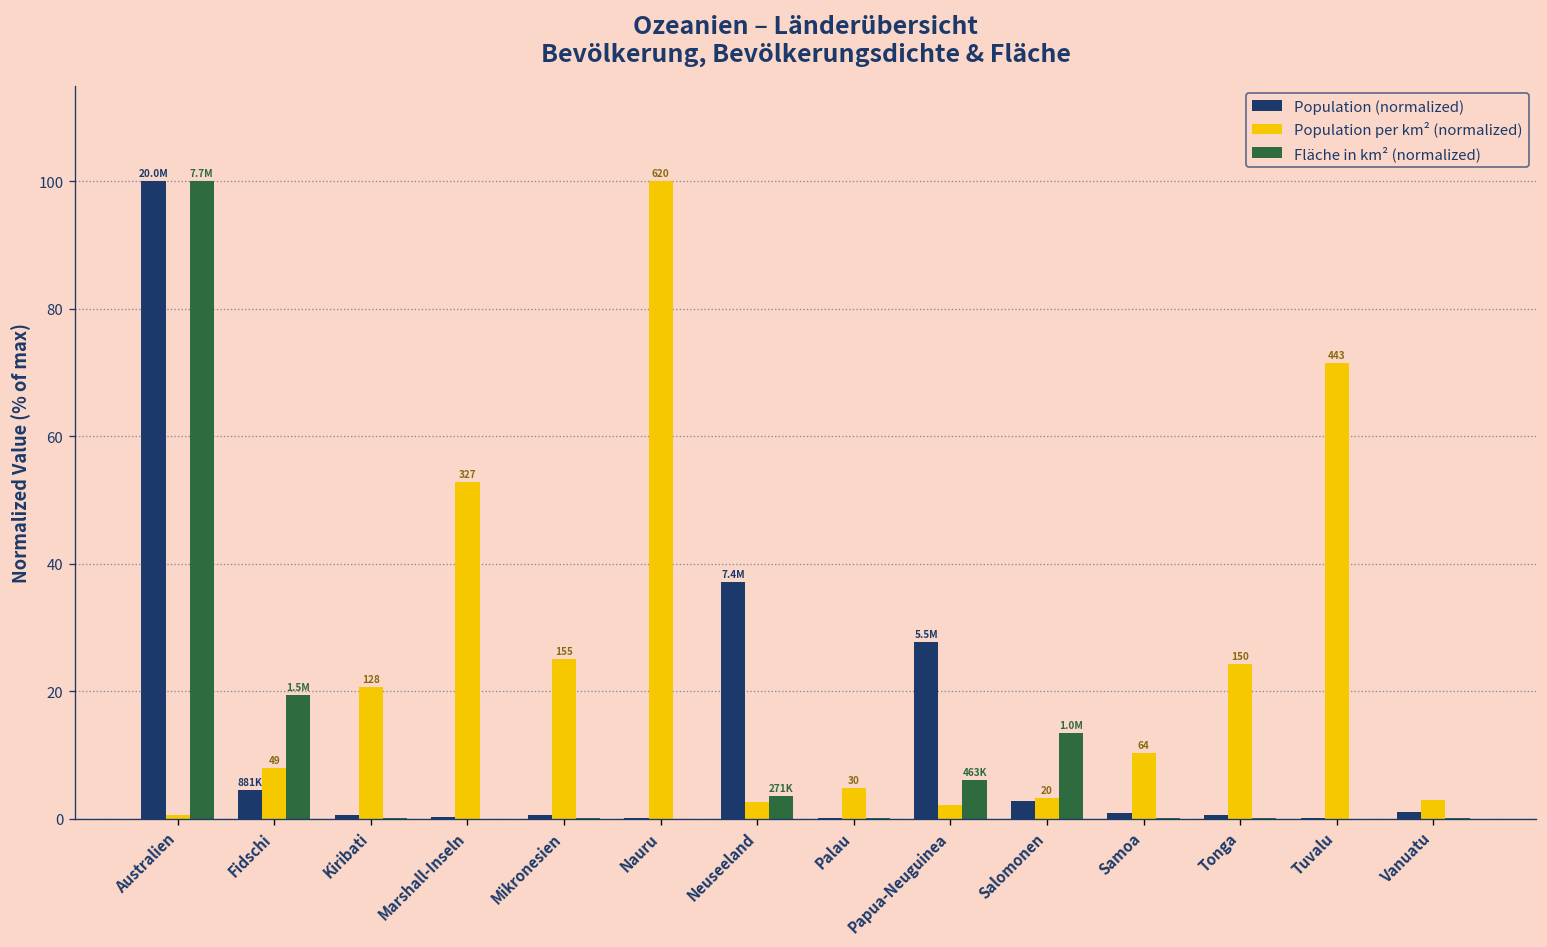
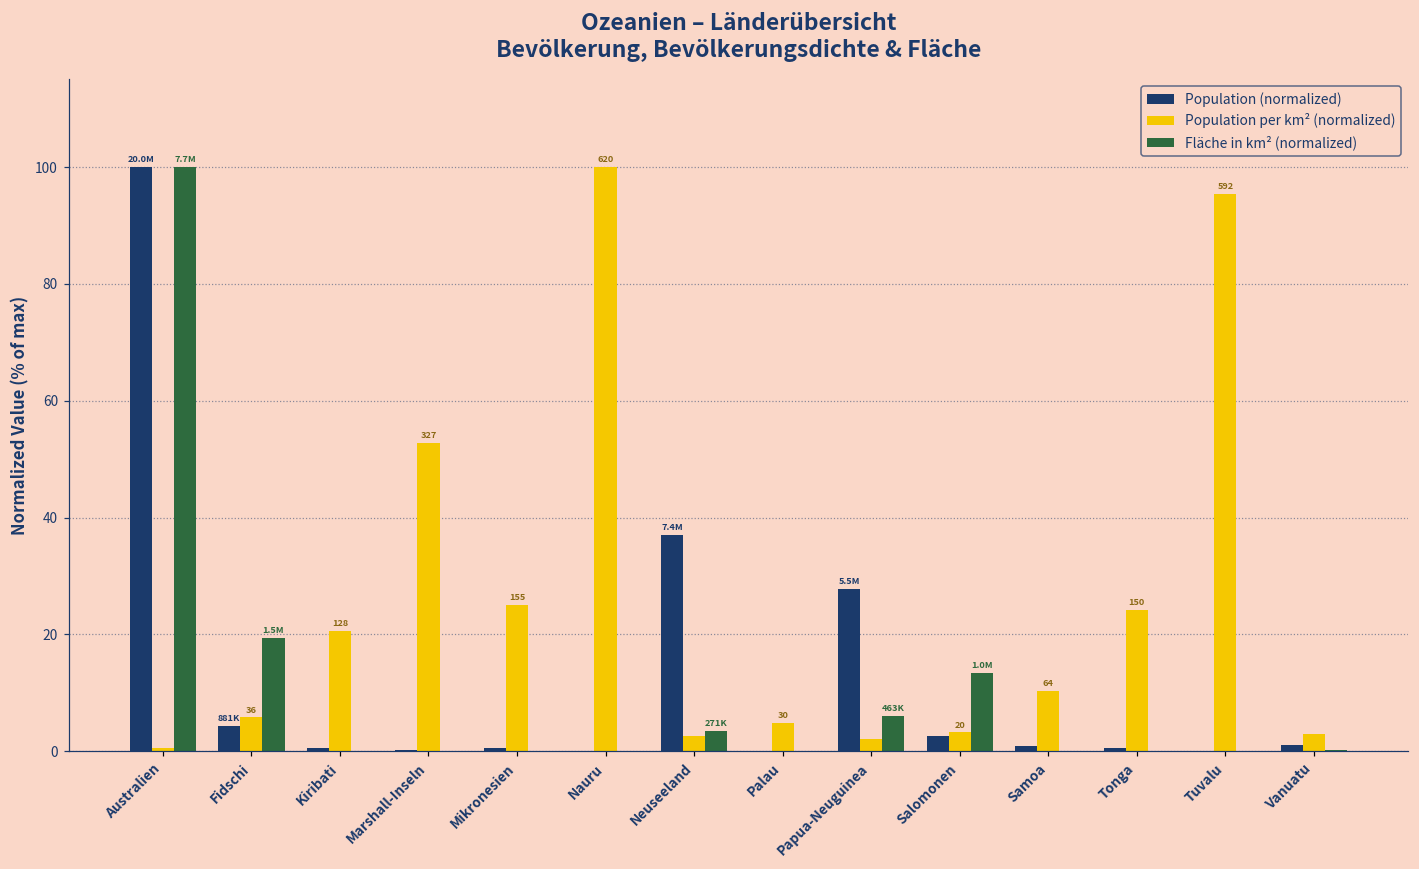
  {
    "Population (normalized)": {
      "Kiribati": 1,
      "Mikronesien": 1,
      "Salomonen": 3,
      "Samoa": 1,
      "Tonga": 1,
      "Vanuatu": 1
    },
    "Population per km² (normalized)": {
-     "Fidschi": 49,
-     "Tuvalu": 443
+     "Fidschi": 36,
+     "Tuvalu": 592
    }
  }
